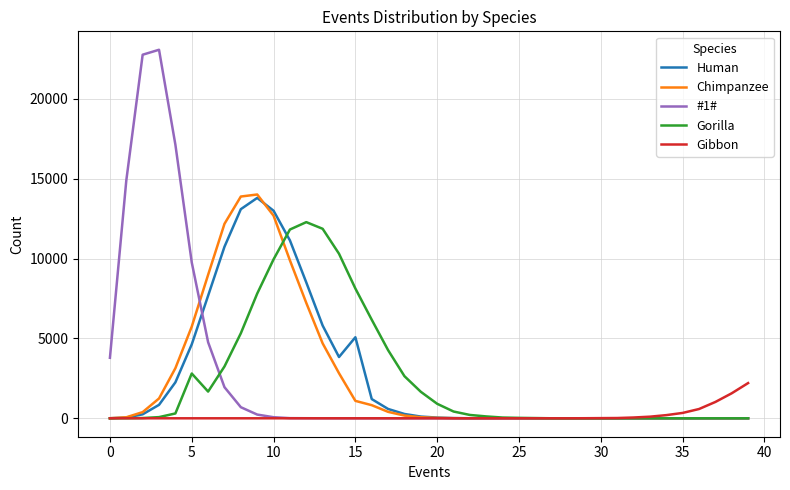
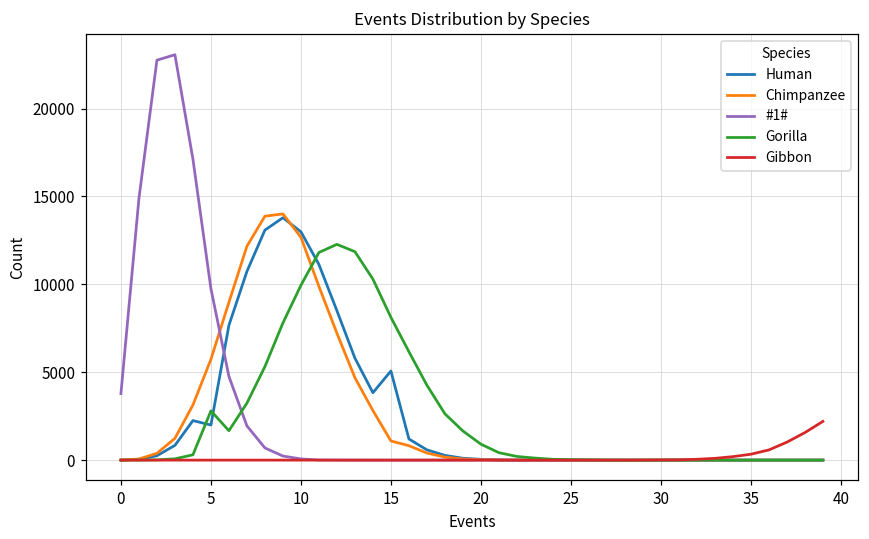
  {
    "Human": {
-     "5": 4600,
+     "5": 2000,
      "10": 13000,
      "15": 5100
    },
    "Chimpanzee": {
      "5": 5700,
      "10": 12700,
      "15": 1100
    },
    "#1#": {
      "0": 3800,
      "5": 9800
    },
    "Gorilla": {
      "5": 2800,
      "10": 9900,
      "15": 8100,
      "20": 900
    },
    "Gibbon": {
      "5": 0,
      "35": 300
    }
  }
